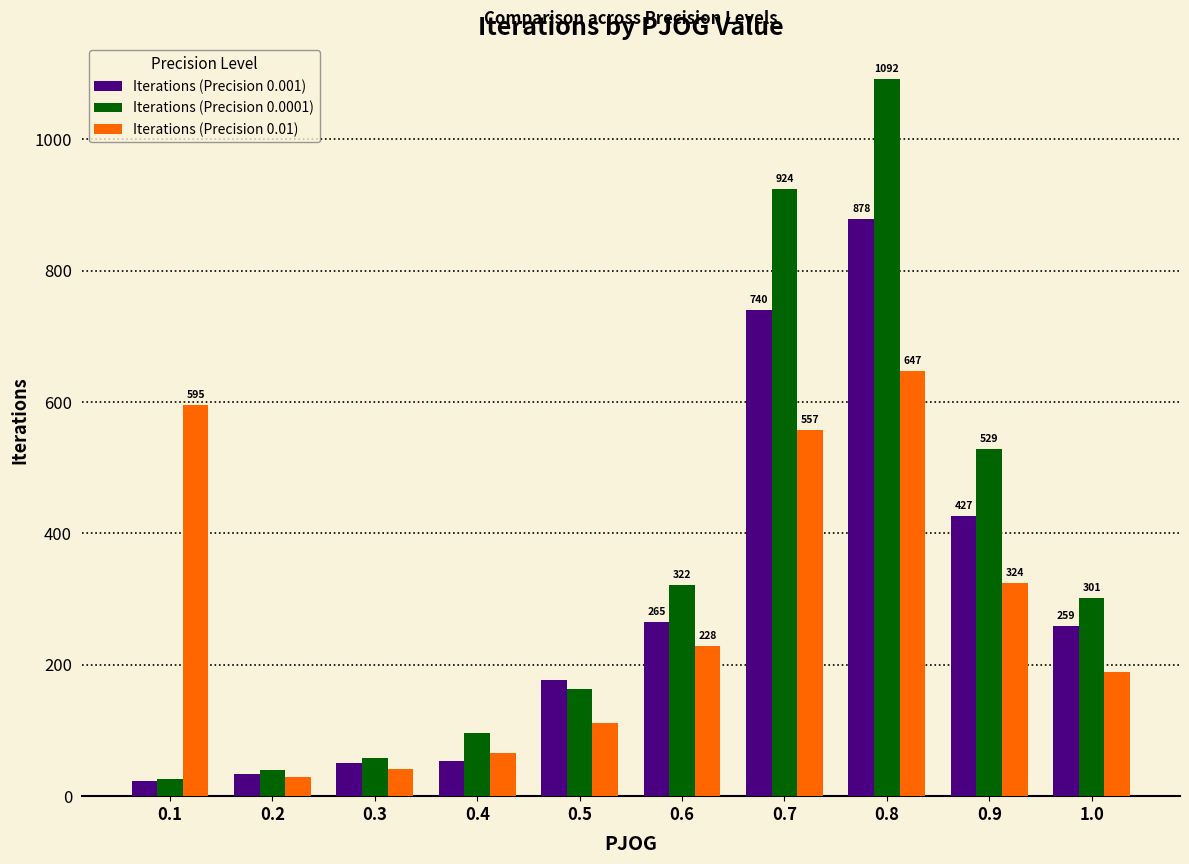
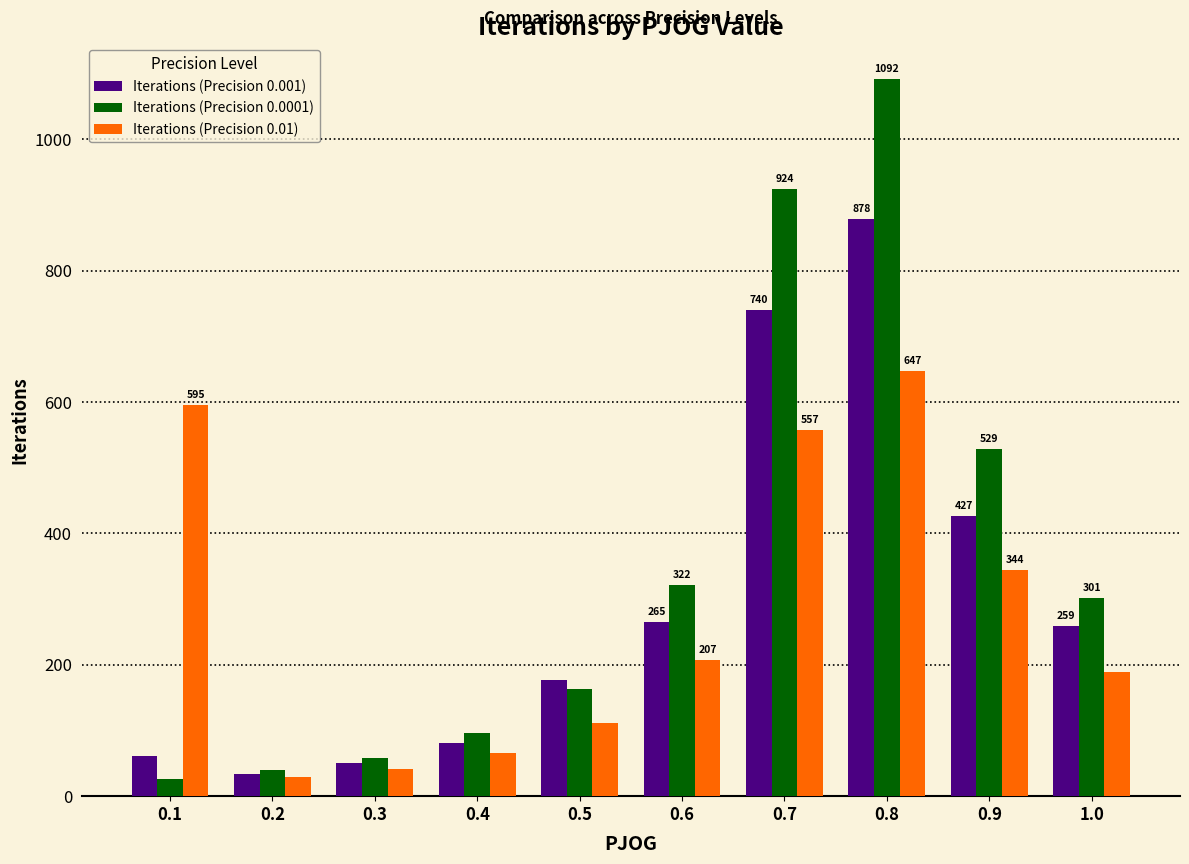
  {
    "Iterations (Precision 0.001)": {
-     "0.1": 20,
+     "0.1": 60,
      "0.2": 30,
      "0.3": 50,
-     "0.4": 50,
+     "0.4": 80,
      "0.5": 180
    },
    "Iterations (Precision 0.0001)": {
      "0.6": 322,
      "0.7": 924,
      "0.8": 1092,
      "0.9": 529,
      "1.0": 301
    },
    "Iterations (Precision 0.01)": {
      "0.1": 595,
-     "0.6": 228,
+     "0.6": 207,
      "0.7": 557,
      "0.8": 647,
-     "0.9": 324
+     "0.9": 344
    }
  }
